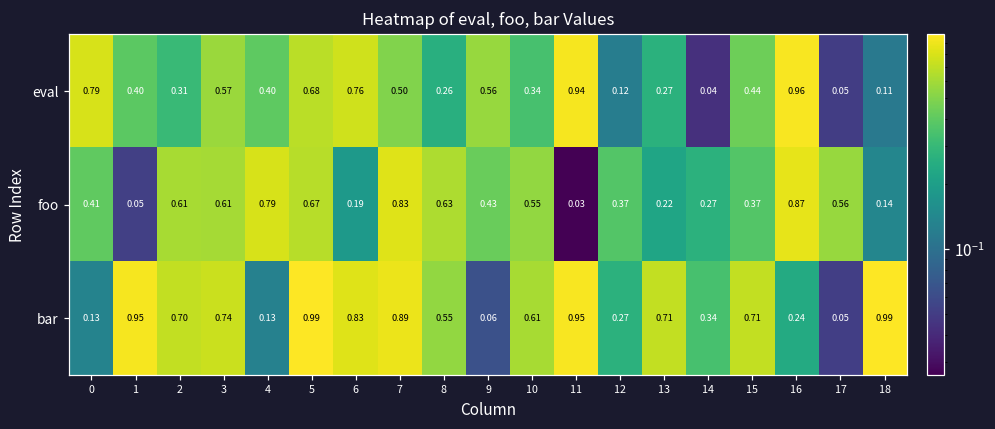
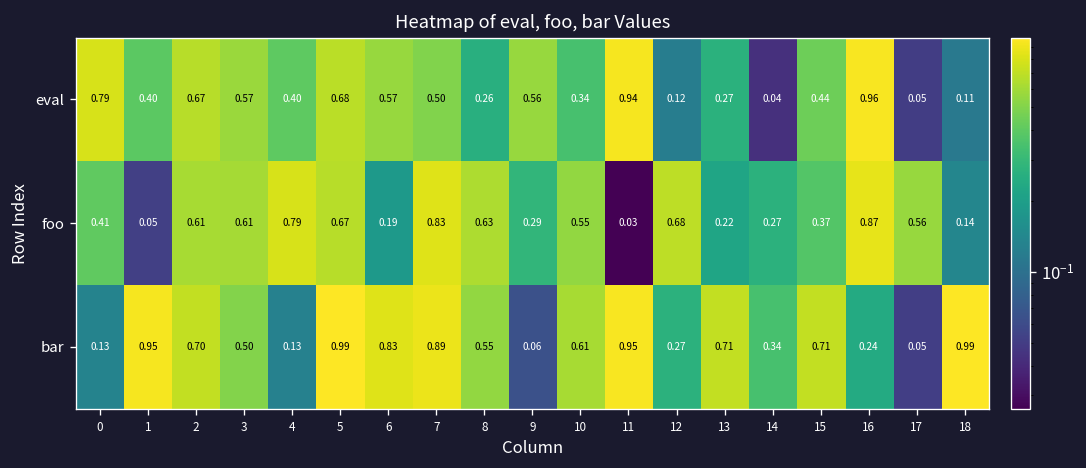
  {
    "eval": {
      "0": 0.79,
      "1": 0.40,
-     "2": 0.31,
+     "2": 0.67,
      "3": 0.57,
      "4": 0.40,
      "5": 0.68,
-     "6": 0.76,
+     "6": 0.57,
      "7": 0.50,
      "8": 0.26,
      "9": 0.56,
      "10": 0.34,
      "11": 0.94,
      "12": 0.12,
      "13": 0.27,
      "14": 0.04,
      "15": 0.44,
      "16": 0.96,
      "17": 0.05,
      "18": 0.11
    },
    "foo": {
      "0": 0.41,
      "1": 0.05,
      "2": 0.61,
      "3": 0.61,
      "4": 0.79,
      "5": 0.67,
      "6": 0.19,
      "7": 0.83,
      "8": 0.63,
-     "9": 0.43,
+     "9": 0.29,
      "10": 0.55,
      "11": 0.03,
-     "12": 0.37,
+     "12": 0.68,
      "13": 0.22,
      "14": 0.27,
      "15": 0.37,
      "16": 0.87,
      "17": 0.56,
      "18": 0.14
    },
    "bar": {
      "0": 0.13,
      "1": 0.95,
      "2": 0.70,
-     "3": 0.74,
+     "3": 0.50,
      "4": 0.13,
      "5": 0.99,
      "6": 0.83,
      "7": 0.89,
      "8": 0.55,
      "9": 0.06,
      "10": 0.61,
      "11": 0.95,
      "12": 0.27,
      "13": 0.71,
      "14": 0.34,
      "15": 0.71,
      "16": 0.24,
      "17": 0.05,
      "18": 0.99
    }
  }
